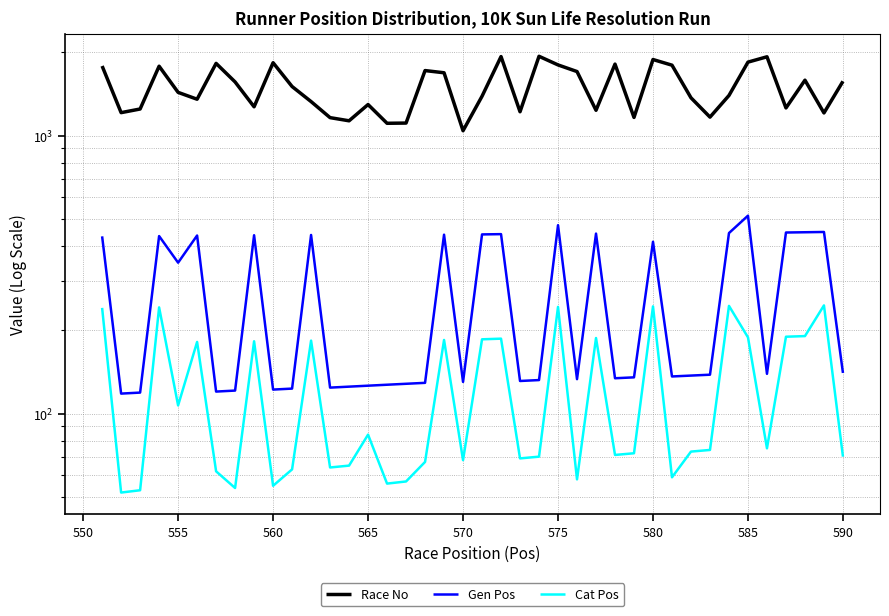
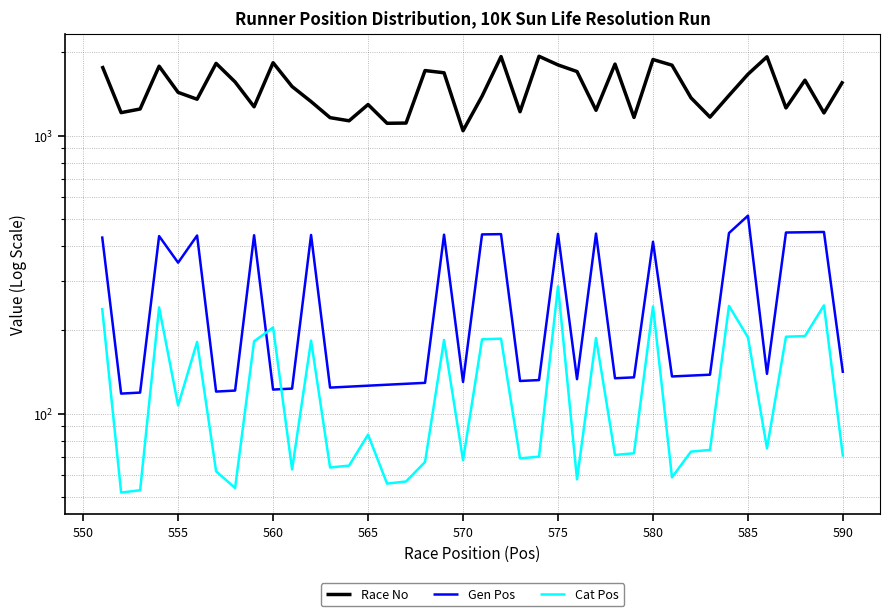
  {
    "Race No": {
      "555": 1400,
      "560": 1800,
      "565": 1300,
      "570": 1040,
      "575": 1800,
      "580": 1900,
-     "585": 1800,
+     "585": 1700,
      "590": 1600
    },
    "Gen Pos": {
      "555": 350,
      "560": 120,
      "565": 130,
      "570": 130,
-     "575": 480,
+     "575": 440,
      "580": 420,
      "585": 520,
      "590": 140
    },
    "Cat Pos": {
      "555": 107,
-     "560": 55,
+     "560": 200,
      "565": 84,
      "570": 68,
-     "575": 240,
+     "575": 290,
      "580": 240,
      "585": 190,
      "590": 70
    }
  }
